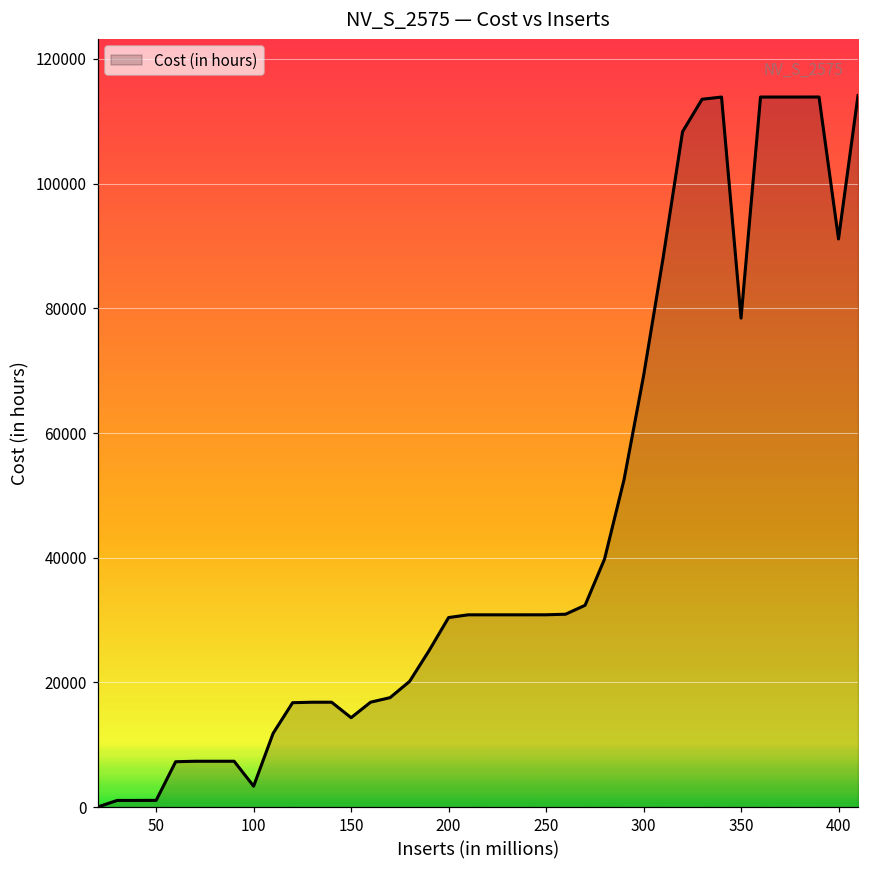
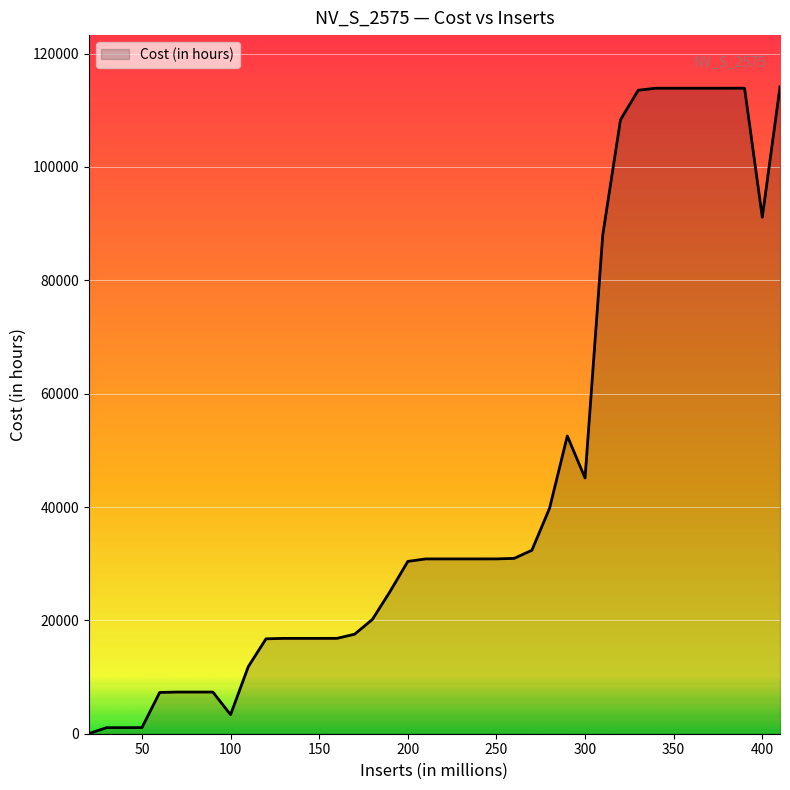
  {
    "50": 1000,
    "100": 3000,
-   "150": 14000,
+   "150": 17000,
    "200": 30000,
    "250": 31000,
-   "300": 69000,
-   "350": 78000,
+   "300": 45000,
+   "350": 114000,
    "400": 91000
  }
